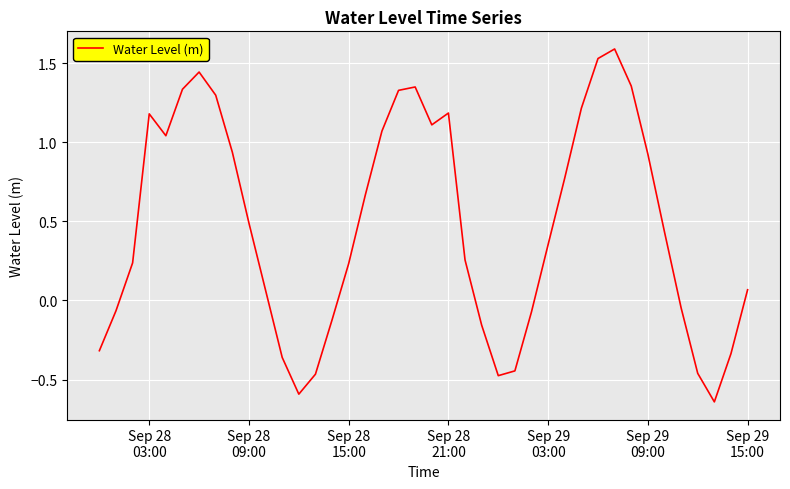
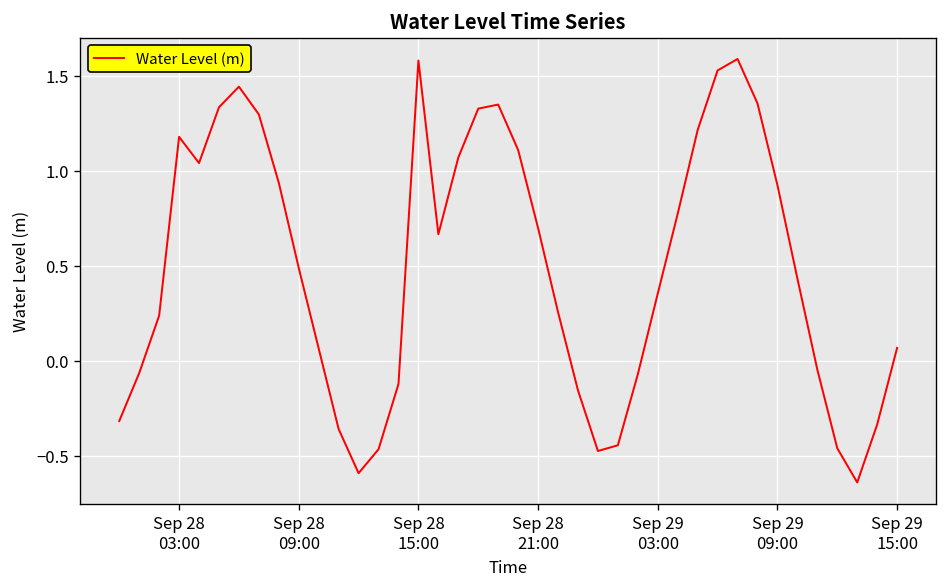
  {
    "Sep 28 03:00": 1.18,
    "Sep 28 09:00": 0.49,
-   "Sep 28 15:00": 0.23,
-   "Sep 28 21:00": 1.18,
+   "Sep 28 15:00": 1.58,
+   "Sep 28 21:00": 0.70,
    "Sep 29 03:00": 0.35,
    "Sep 29 09:00": 0.92,
    "Sep 29 15:00": 0.07
  }
